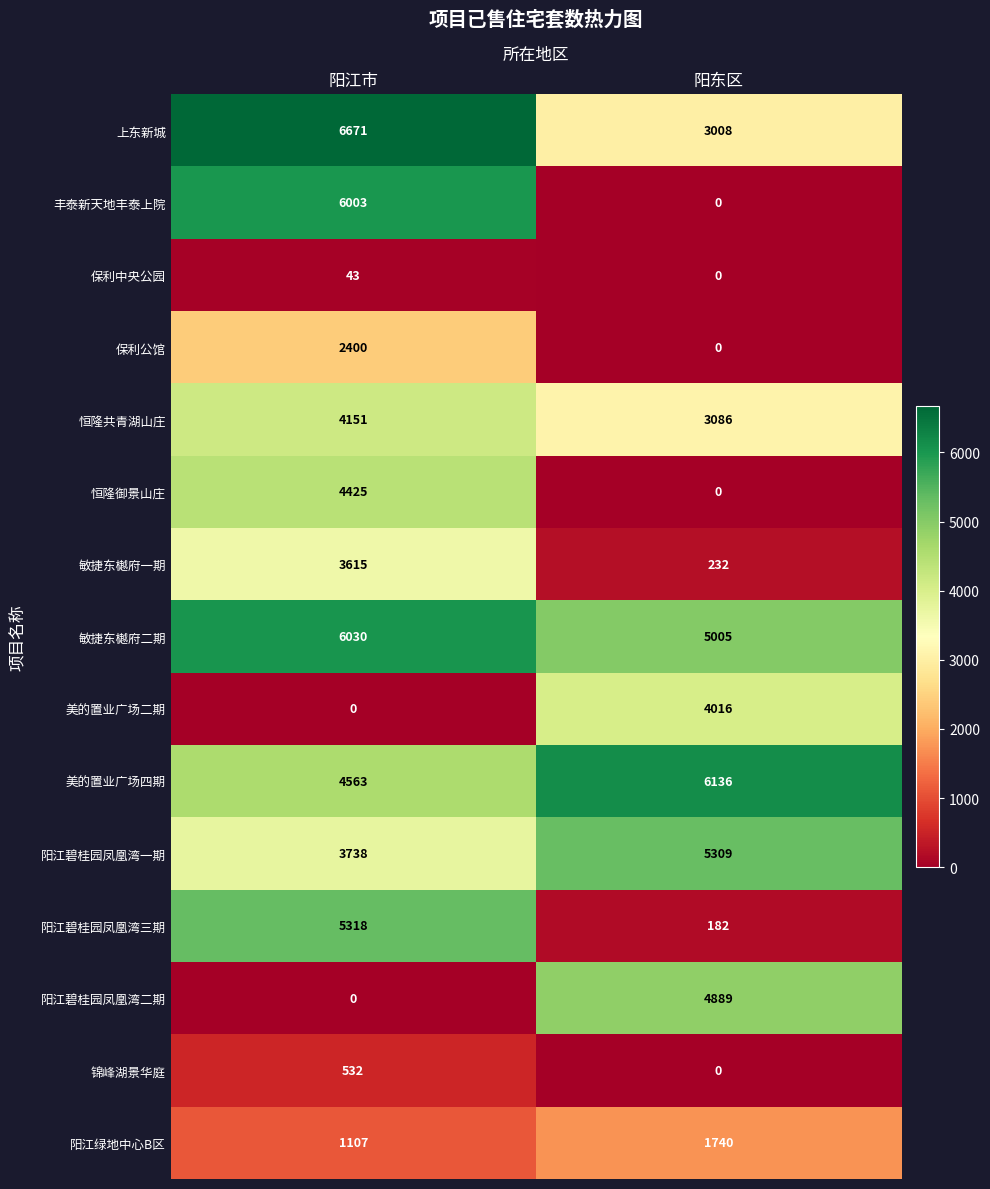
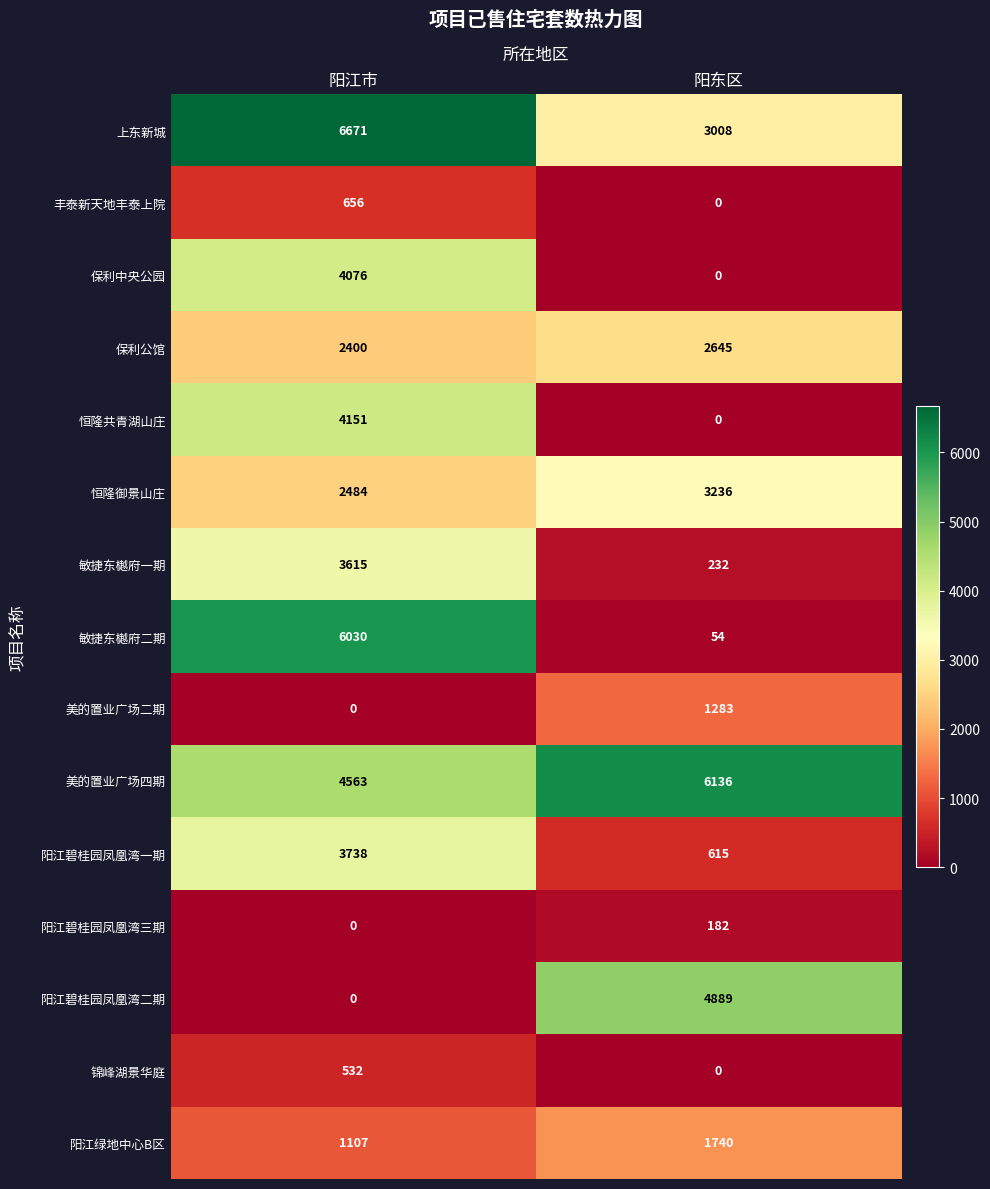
  {
    "上东新城": {
      "阳江市": 6671,
      "阳东区": 3008
    },
    "丰泰新天地丰泰上院": {
-     "阳江市": 6003,
+     "阳江市": 656,
      "阳东区": 0
    },
    "保利中央公园": {
-     "阳江市": 43,
+     "阳江市": 4076,
      "阳东区": 0
    },
    "保利公馆": {
      "阳江市": 2400,
-     "阳东区": 0
+     "阳东区": 2645
    },
    "恒隆共青湖山庄": {
      "阳江市": 4151,
-     "阳东区": 3086
+     "阳东区": 0
    },
    "恒隆御景山庄": {
-     "阳江市": 4425,
-     "阳东区": 0
+     "阳江市": 2484,
+     "阳东区": 3236
    },
    "敏捷东樾府一期": {
      "阳江市": 3615,
      "阳东区": 232
    },
    "敏捷东樾府二期": {
      "阳江市": 6030,
-     "阳东区": 5005
+     "阳东区": 54
    },
    "美的置业广场二期": {
      "阳江市": 0,
-     "阳东区": 4016
+     "阳东区": 1283
    },
    "美的置业广场四期": {
      "阳江市": 4563,
      "阳东区": 6136
    },
    "阳江碧桂园凤凰湾一期": {
      "阳江市": 3738,
-     "阳东区": 5309
+     "阳东区": 615
    },
    "阳江碧桂园凤凰湾三期": {
-     "阳江市": 5318,
+     "阳江市": 0,
      "阳东区": 182
    },
    "阳江碧桂园凤凰湾二期": {
      "阳江市": 0,
      "阳东区": 4889
    },
    "锦峰湖景华庭": {
      "阳江市": 532,
      "阳东区": 0
    },
    "阳江绿地中心B区": {
      "阳江市": 1107,
      "阳东区": 1740
    }
  }
